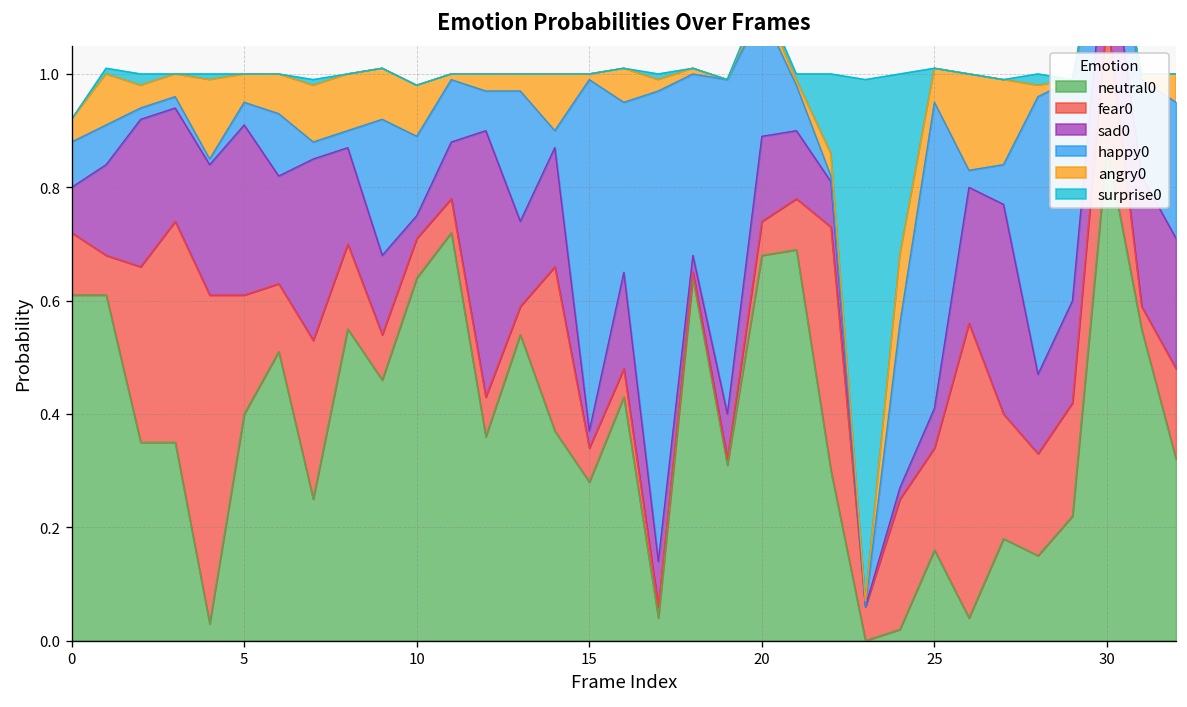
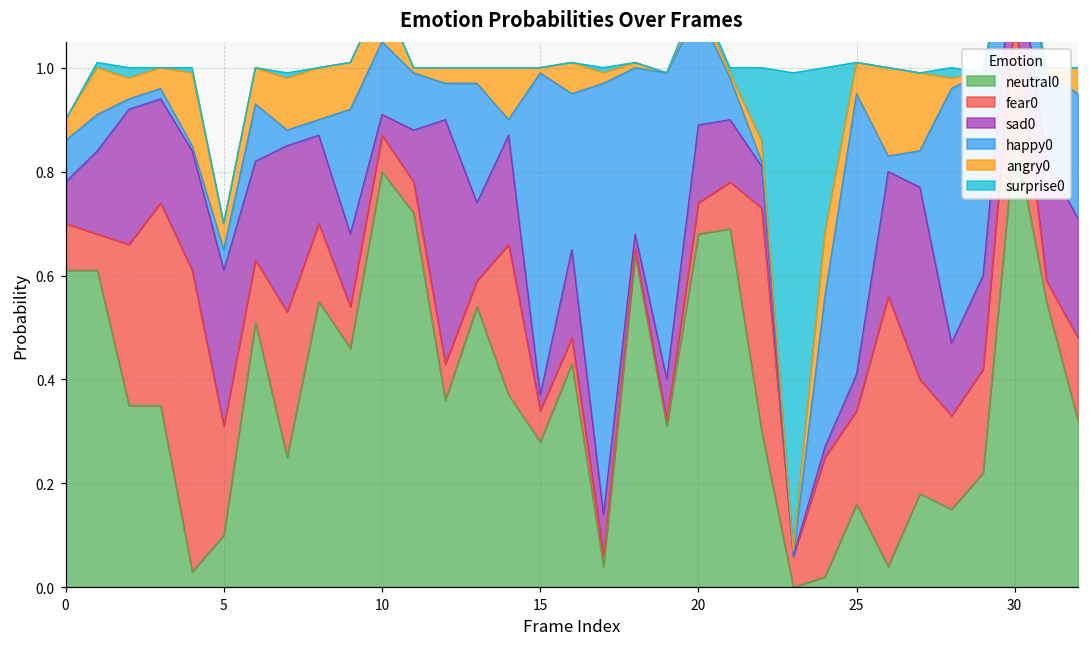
  {
    "neutral0": {
      "0": 0.61,
-     "5": 0.4,
-     "10": 0.64,
+     "5": 0.1,
+     "10": 0.80,
      "15": 0.28,
      "20": 0.68,
      "25": 0.16
    },
    "fear0": {
-     "0": 0.11,
+     "0": 0.09,
      "5": 0.21,
      "10": 0.07,
      "15": 0.06,
      "20": 0.06,
      "25": 0.18
    },
    "sad0": {
      "0": 0.08,
      "5": 0.30,
      "10": 0.04,
      "15": 0.03,
      "20": 0.15,
      "25": 0.07
    }
  }
